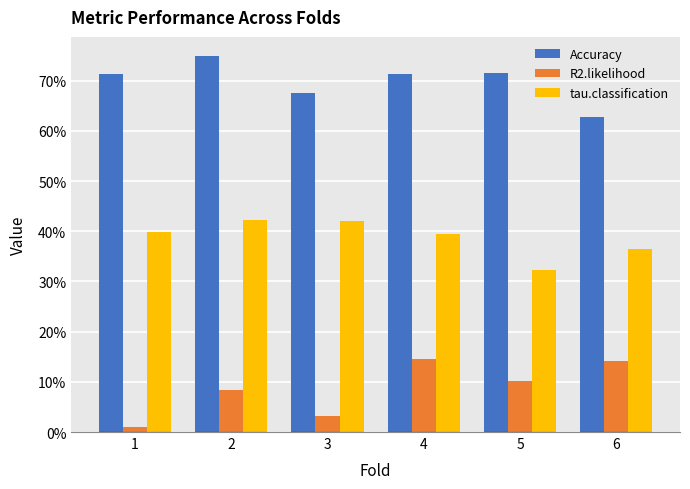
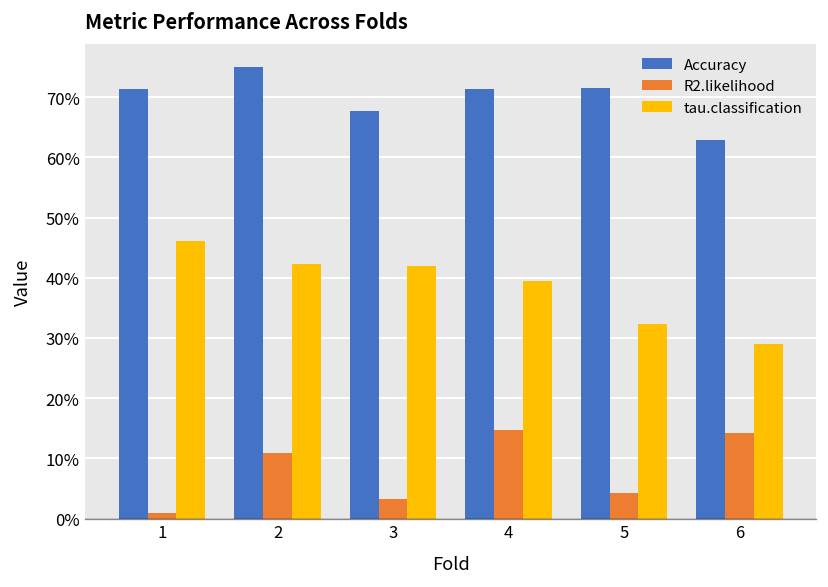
  {
    "Accuracy": {
      "1": "71%",
      "2": "75%",
      "3": "68%",
      "4": "71%",
      "5": "71%",
      "6": "63%"
    },
    "R2.likelihood": {
      "1": "1%",
-     "2": "8%",
+     "2": "11%",
      "3": "3%",
      "4": "15%",
-     "5": "10%",
+     "5": "4%",
      "6": "14%"
    },
    "tau.classification": {
-     "1": "40%",
+     "1": "46%",
      "2": "42%",
      "3": "42%",
      "4": "40%",
      "5": "32%",
-     "6": "36%"
+     "6": "29%"
    }
  }
